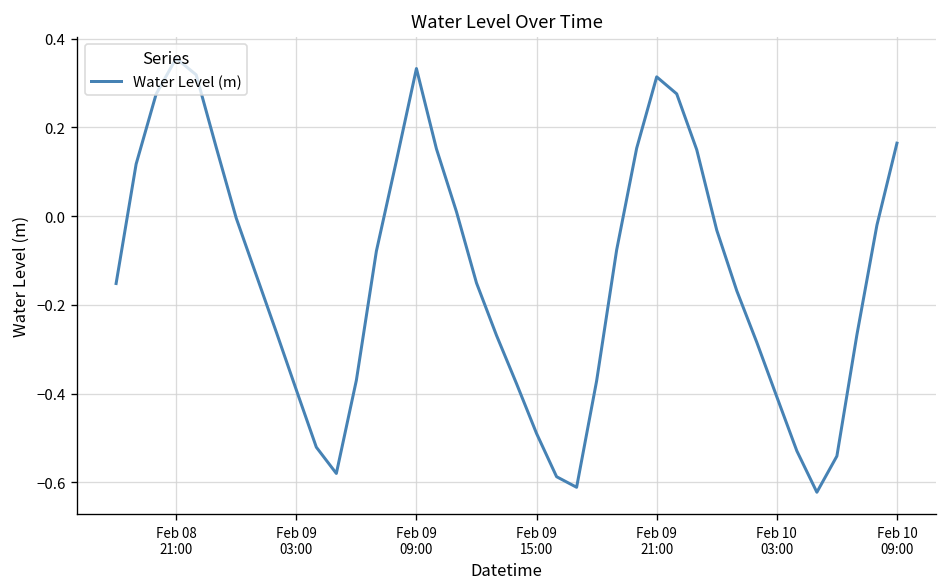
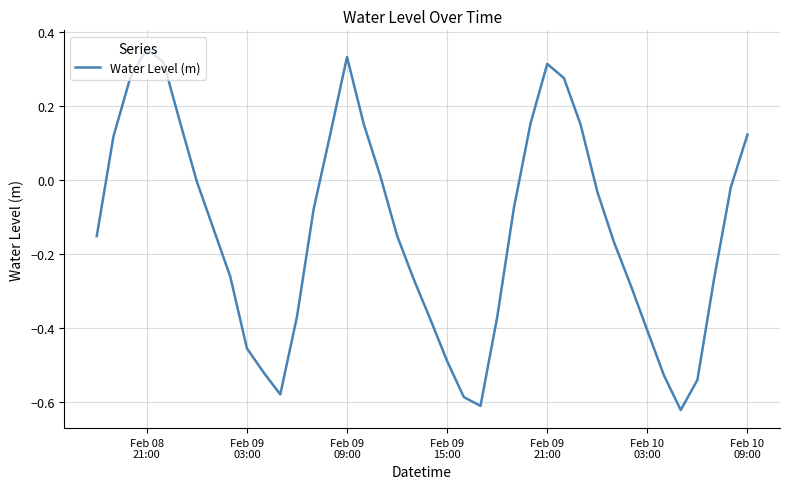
  {
-   "Feb 09 03:00": -0.39,
+   "Feb 09 03:00": -0.46,
    "Feb 09 09:00": 0.33,
    "Feb 09 15:00": -0.49,
    "Feb 09 21:00": 0.31,
    "Feb 10 03:00": -0.41,
-   "Feb 10 09:00": 0.16
+   "Feb 10 09:00": 0.12
  }
